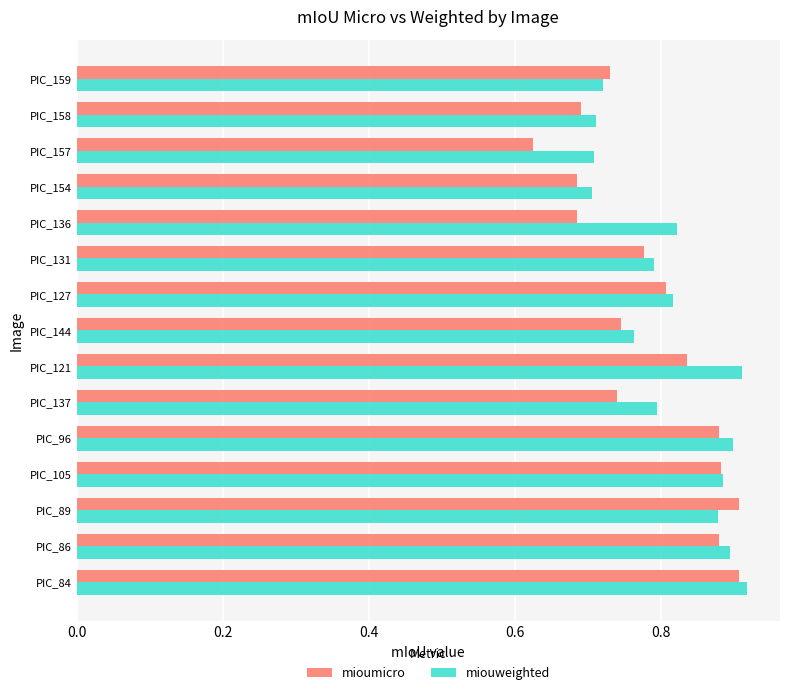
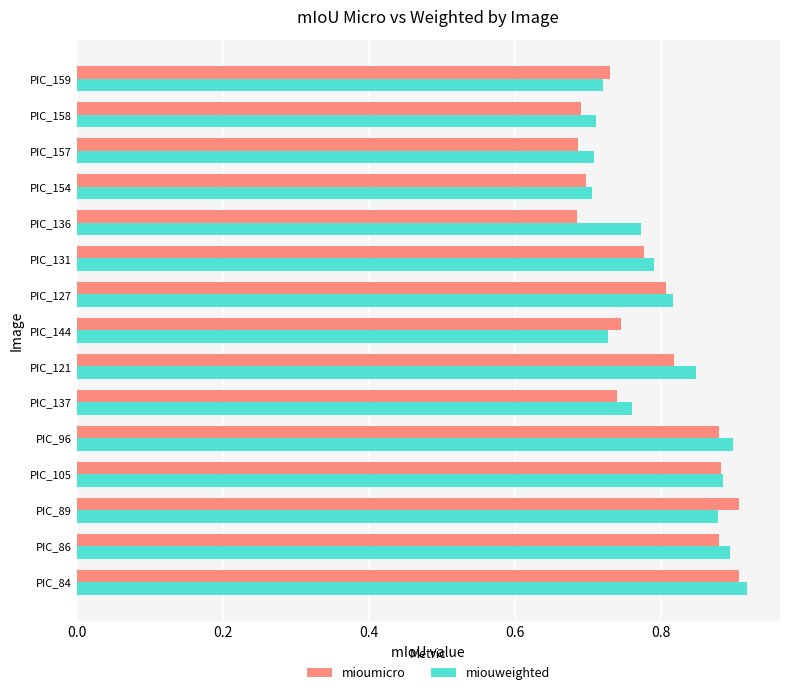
  {
    "mioumicro": {
      "PIC_159": 0.73,
      "PIC_158": 0.69,
-     "PIC_157": 0.63,
-     "PIC_154": 0.68,
+     "PIC_157": 0.69,
+     "PIC_154": 0.70,
      "PIC_136": 0.68,
      "PIC_131": 0.78,
      "PIC_127": 0.81,
      "PIC_144": 0.75,
-     "PIC_121": 0.84,
+     "PIC_121": 0.82,
      "PIC_137": 0.74,
      "PIC_96": 0.88,
      "PIC_105": 0.88,
      "PIC_89": 0.91,
      "PIC_86": 0.88,
      "PIC_84": 0.91
    },
    "miouweighted": {
      "PIC_159": 0.72,
      "PIC_158": 0.71,
      "PIC_157": 0.71,
      "PIC_154": 0.71,
-     "PIC_136": 0.82,
+     "PIC_136": 0.77,
      "PIC_131": 0.79,
      "PIC_127": 0.82,
-     "PIC_144": 0.76,
-     "PIC_121": 0.91,
-     "PIC_137": 0.80,
+     "PIC_144": 0.73,
+     "PIC_121": 0.85,
+     "PIC_137": 0.76,
      "PIC_96": 0.90,
      "PIC_105": 0.88,
      "PIC_89": 0.88,
      "PIC_86": 0.89,
      "PIC_84": 0.92
    }
  }
